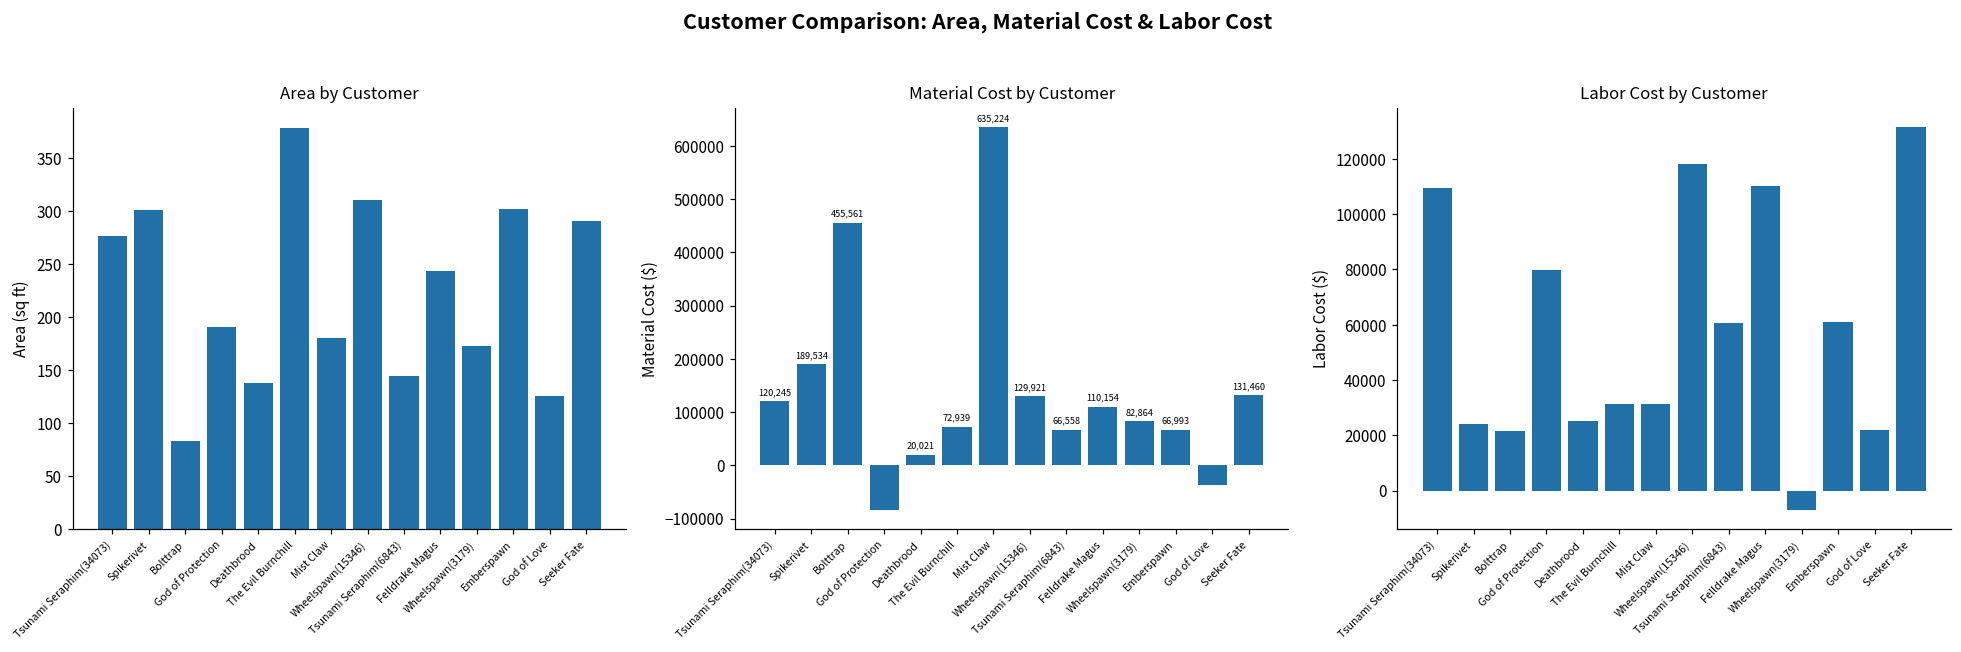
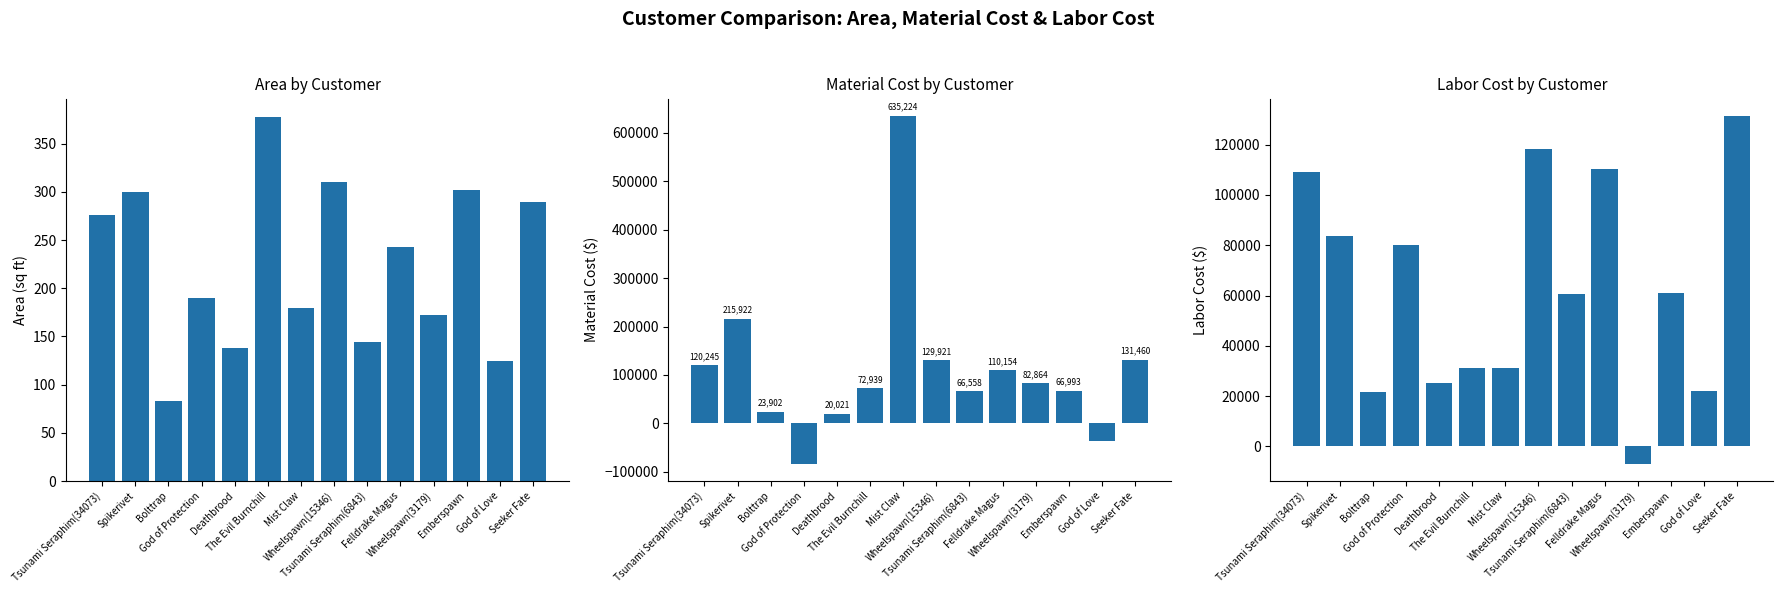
  {
    "Area by Customer": {
      "Tsunami Seraphim(34073)": "280",
      "Spikerivet": "300",
      "Bolttrap": "80",
      "God of Protection": "190",
      "Deathbrood": "140",
      "The Evil Burnchill": "380",
      "Mist Claw": "180",
      "Wheelspawn(15346)": "310",
      "Tsunami Seraphim(6843)": "140",
      "Felldrake Magus": "240",
      "Wheelspawn(3179)": "170",
      "Emberspawn": "300",
      "God of Love": "130",
      "Seeker Fate": "290"
    },
    "Material Cost by Customer": {
      "Tsunami Seraphim(34073)": "120,245",
-     "Spikerivet": "189,534",
-     "Bolttrap": "455,561",
+     "Spikerivet": "215,922",
+     "Bolttrap": "23,902",
      "Deathbrood": "20,021",
      "The Evil Burnchill": "72,939",
      "Mist Claw": "635,224",
      "Wheelspawn(15346)": "129,921",
      "Tsunami Seraphim(6843)": "66,558",
      "Felldrake Magus": "110,154",
      "Wheelspawn(3179)": "82,864",
      "Emberspawn": "66,993",
      "Seeker Fate": "131,460"
    },
    "Labor Cost by Customer": {
      "Tsunami Seraphim(34073)": "109000",
-     "Spikerivet": "24000",
+     "Spikerivet": "84000",
      "Bolttrap": "22000",
      "God of Protection": "80000",
      "Deathbrood": "25000",
      "The Evil Burnchill": "31000",
      "Mist Claw": "31000",
      "Wheelspawn(15346)": "118000",
      "Tsunami Seraphim(6843)": "61000",
      "Felldrake Magus": "110000",
      "Wheelspawn(3179)": "-7000",
      "Emberspawn": "61000",
      "God of Love": "22000",
      "Seeker Fate": "131000"
    }
  }
